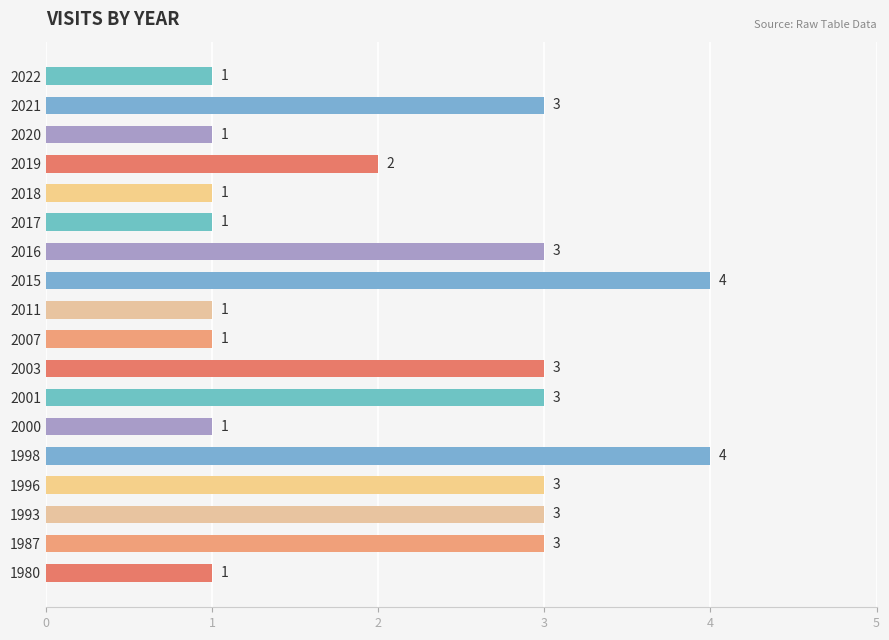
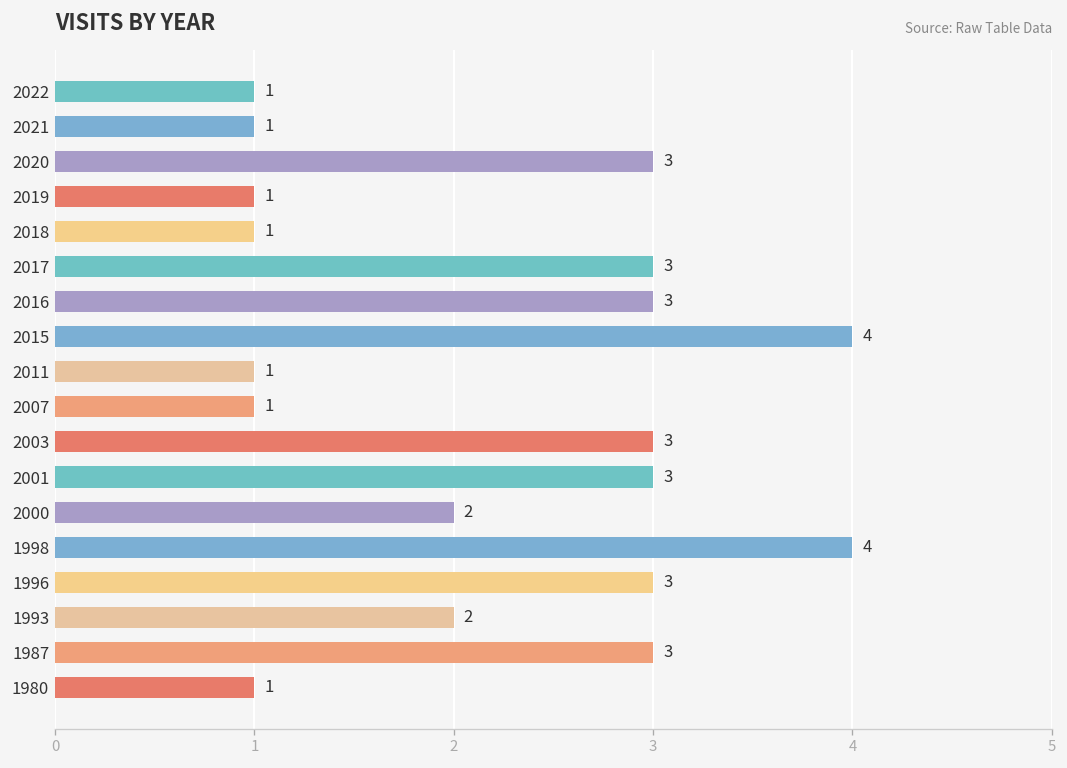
  {
    "2022": 1,
-   "2021": 3,
-   "2020": 1,
-   "2019": 2,
+   "2021": 1,
+   "2020": 3,
+   "2019": 1,
    "2018": 1,
-   "2017": 1,
+   "2017": 3,
    "2016": 3,
    "2015": 4,
    "2011": 1,
    "2007": 1,
    "2003": 3,
    "2001": 3,
-   "2000": 1,
+   "2000": 2,
    "1998": 4,
    "1996": 3,
-   "1993": 3,
+   "1993": 2,
    "1987": 3,
    "1980": 1
  }
